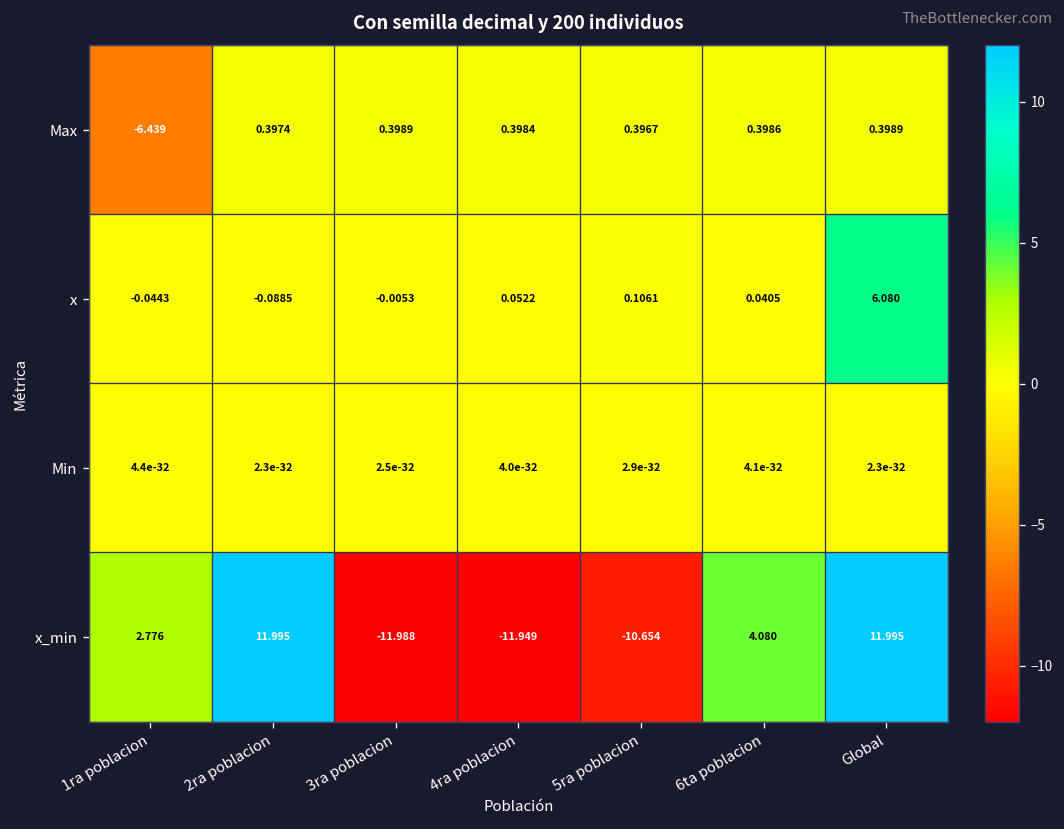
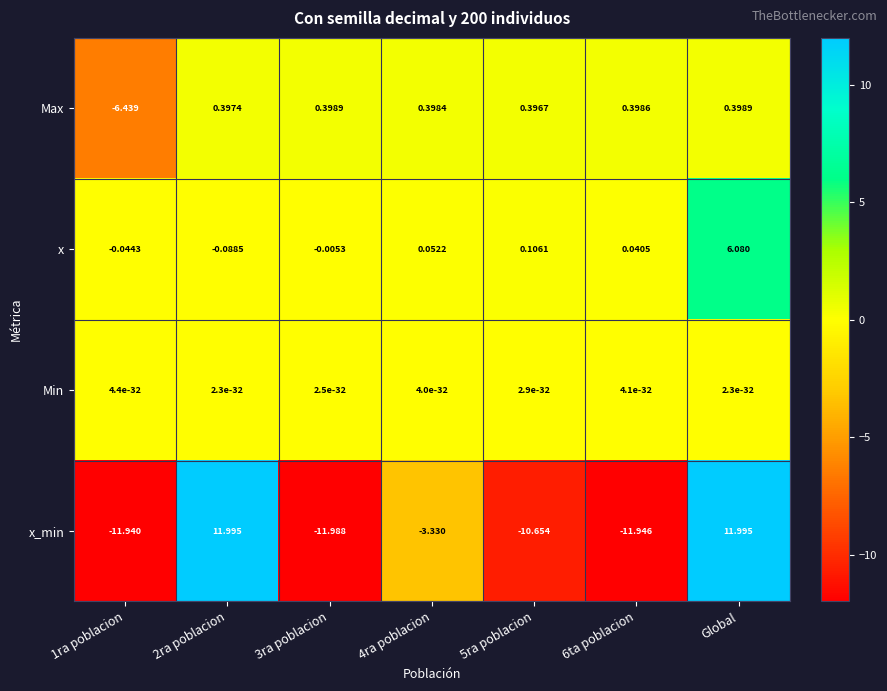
  {
    "Max": {
      "1ra poblacion": "-6.439",
      "2ra poblacion": "0.3974",
      "3ra poblacion": "0.3989",
      "4ra poblacion": "0.3984",
      "5ra poblacion": "0.3967",
      "6ta poblacion": "0.3986",
      "Global": "0.3989"
    },
    "x": {
      "1ra poblacion": "-0.0443",
      "2ra poblacion": "-0.0885",
      "3ra poblacion": "-0.0053",
      "4ra poblacion": "0.0522",
      "5ra poblacion": "0.1061",
      "6ta poblacion": "0.0405",
      "Global": "6.080"
    },
    "Min": {
      "1ra poblacion": "4.4e-32",
      "2ra poblacion": "2.3e-32",
      "3ra poblacion": "2.5e-32",
      "4ra poblacion": "4.0e-32",
      "5ra poblacion": "2.9e-32",
      "6ta poblacion": "4.1e-32",
      "Global": "2.3e-32"
    },
    "x_min": {
-     "1ra poblacion": "2.776",
+     "1ra poblacion": "-11.940",
      "2ra poblacion": "11.995",
      "3ra poblacion": "-11.988",
-     "4ra poblacion": "-11.949",
+     "4ra poblacion": "-3.330",
      "5ra poblacion": "-10.654",
-     "6ta poblacion": "4.080",
+     "6ta poblacion": "-11.946",
      "Global": "11.995"
    }
  }
